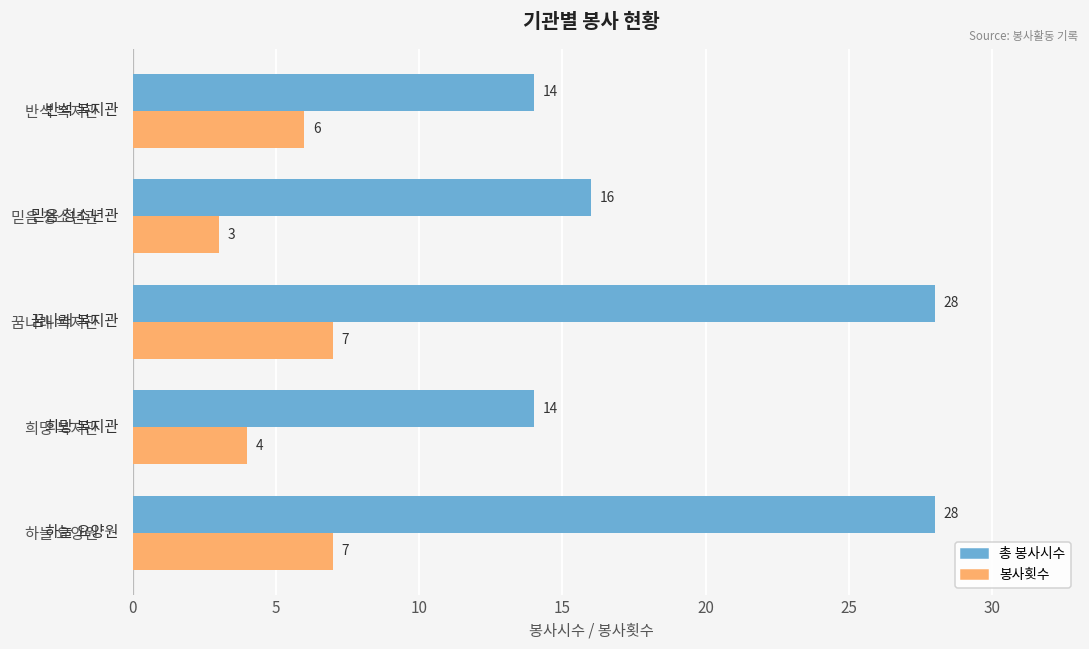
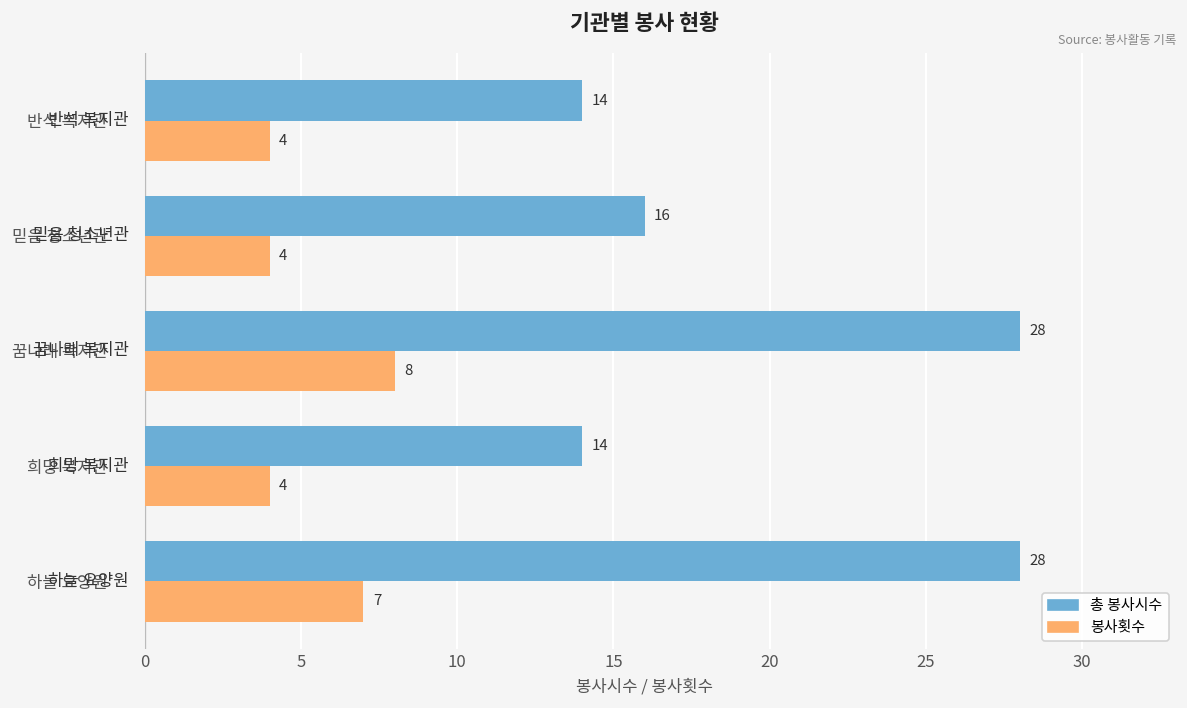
  {
    "총 봉사시수": {
      "반석 복지관": 14,
      "믿음 청소년관": 16,
      "꿈나래 복지관": 28,
      "희망 복지관": 14,
      "하늘 요양원": 28
    },
    "봉사횟수": {
-     "반석 복지관": 6,
-     "믿음 청소년관": 3,
-     "꿈나래 복지관": 7,
+     "반석 복지관": 4,
+     "믿음 청소년관": 4,
+     "꿈나래 복지관": 8,
      "희망 복지관": 4,
      "하늘 요양원": 7
    }
  }
